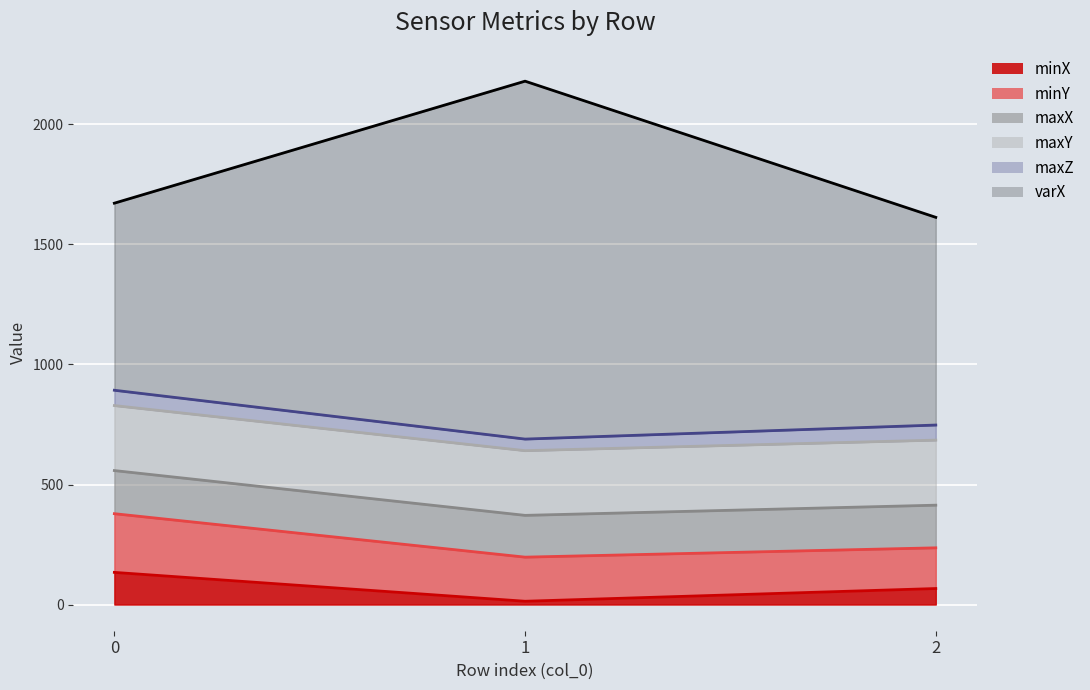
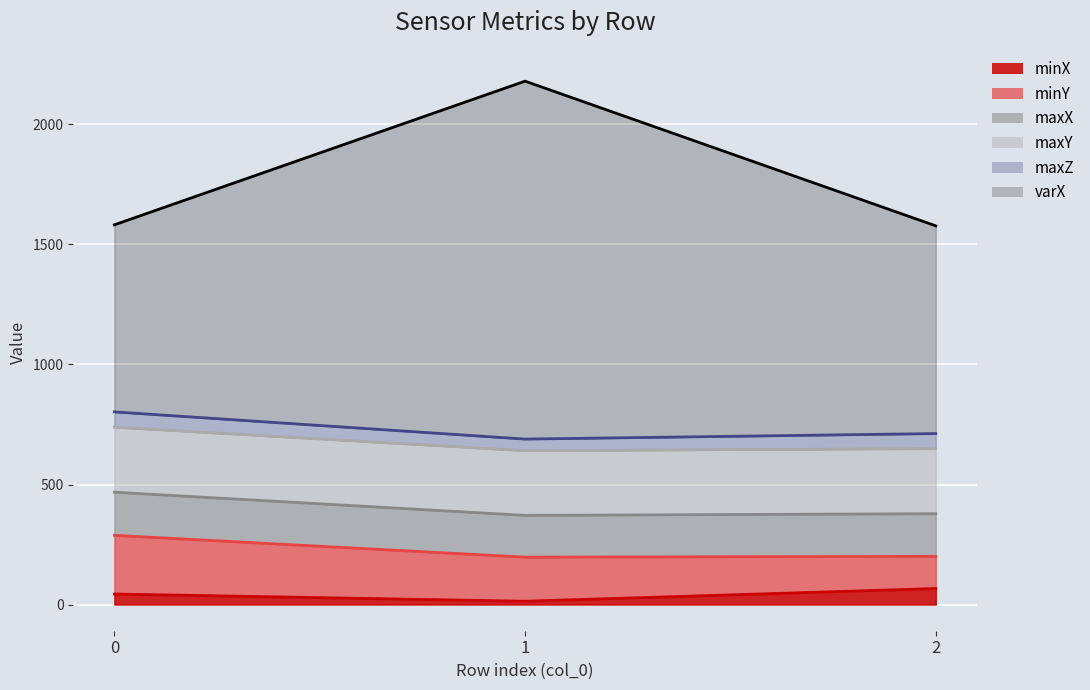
  {
    "minX": {
-     "0": 130,
+     "0": 40,
      "1": 10,
      "2": 70
    },
    "minY": {
      "0": 240,
      "1": 180,
-     "2": 170
+     "2": 130
    }
  }
